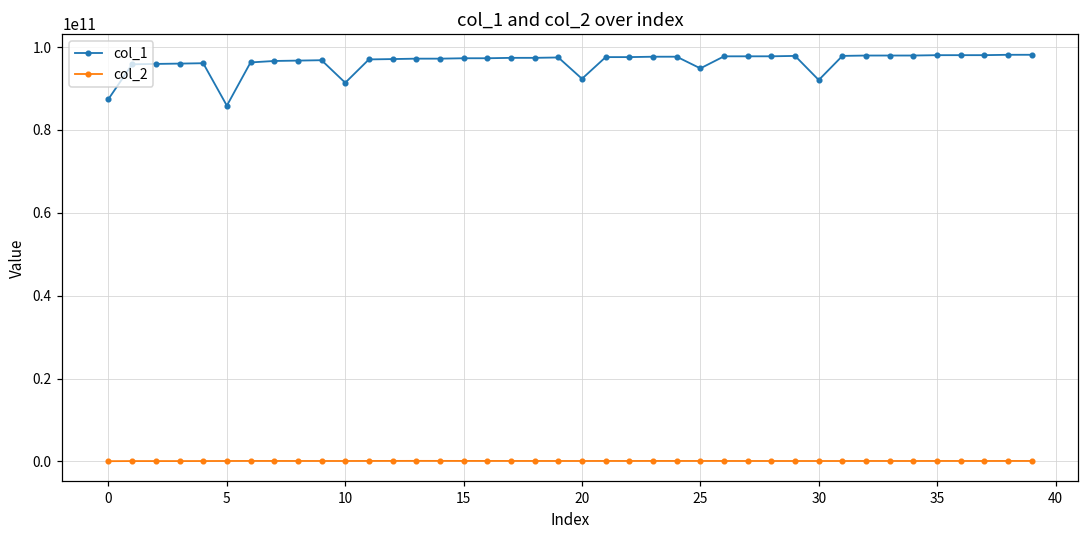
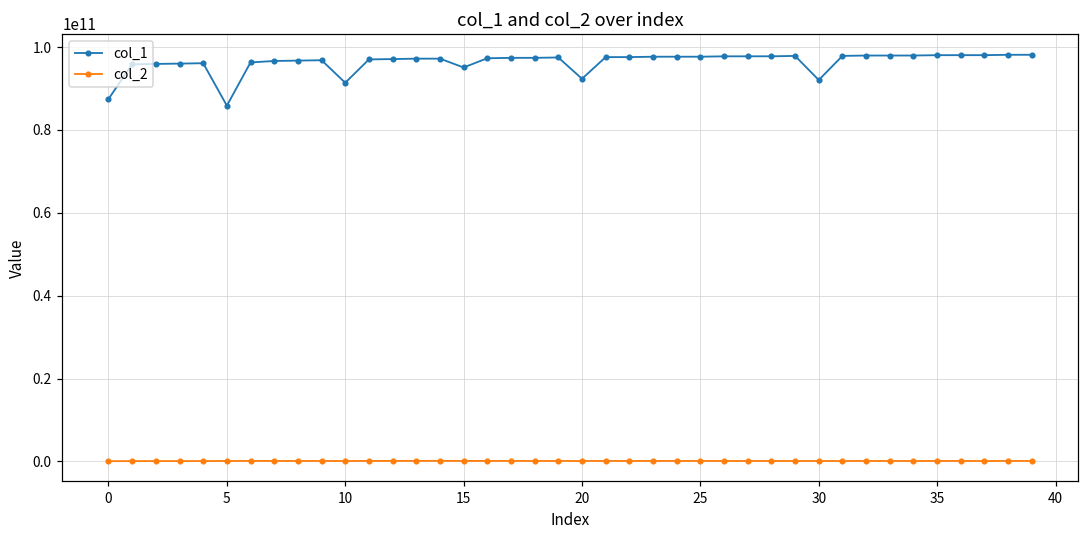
  {
    "col_1": {
      "0": 87000000000,
      "5": 86000000000,
      "10": 91000000000,
-     "15": 97000000000,
+     "15": 95000000000,
      "20": 92000000000,
-     "25": 95000000000,
+     "25": 98000000000,
      "30": 92000000000,
      "35": 98000000000
    },
    "col_2": {
      "0": 0,
      "5": 0,
      "10": 0,
      "15": 0,
      "20": 0,
      "25": 0,
      "30": 0,
      "35": 0
    }
  }
